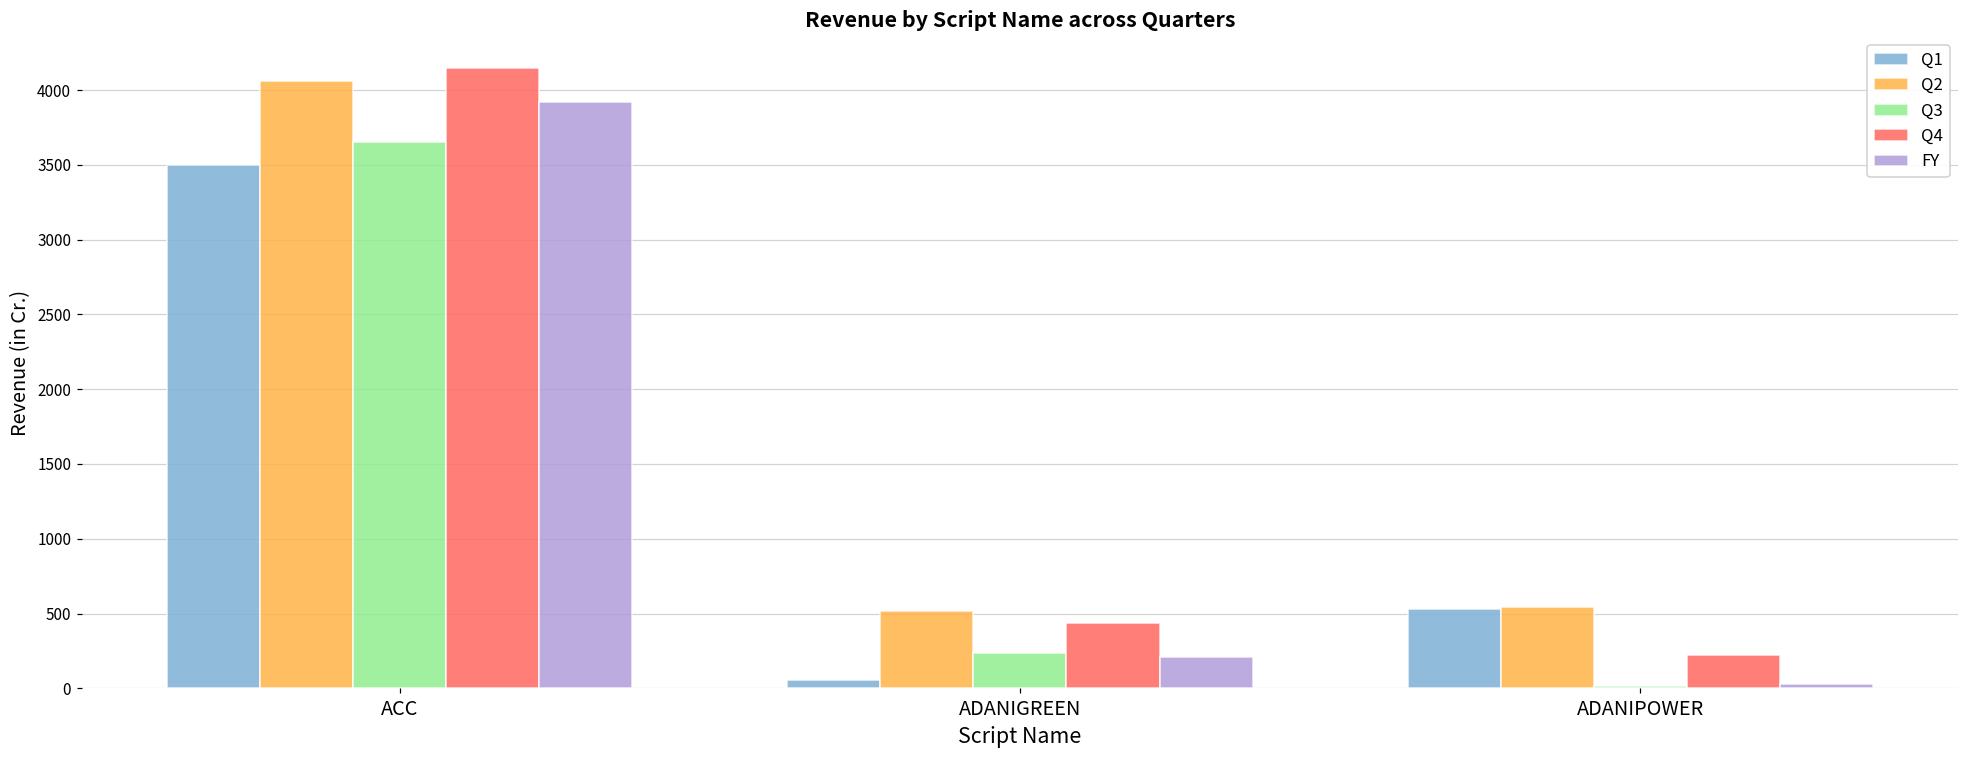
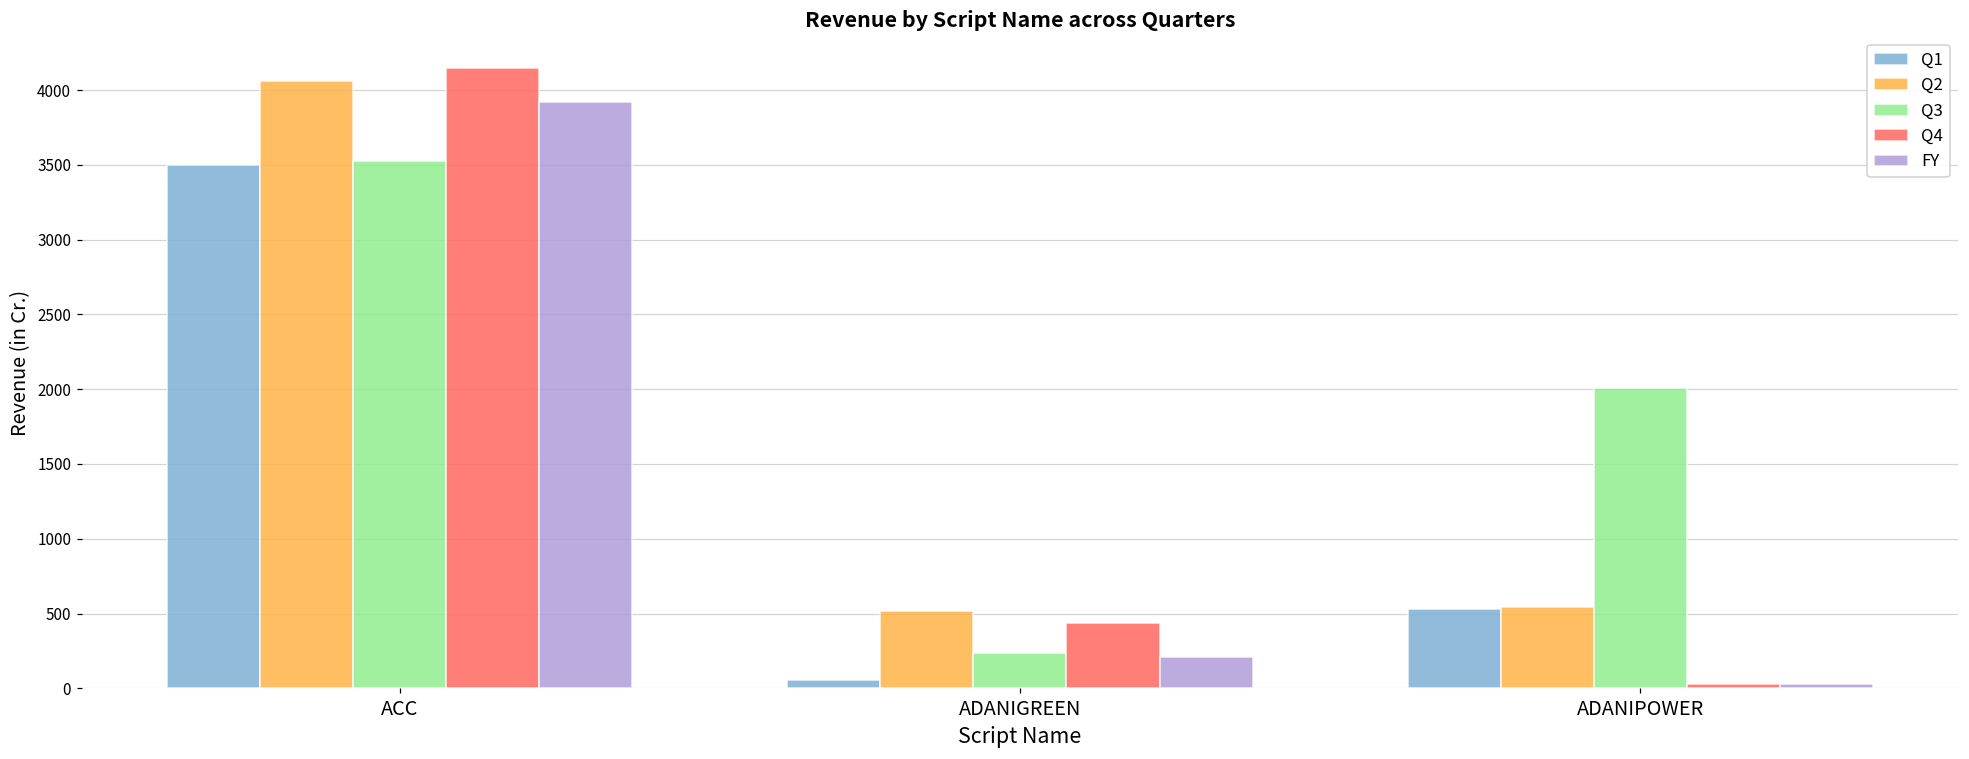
  {
    "Q2": {
      "ACC": 4060,
      "ADANIGREEN": 520,
      "ADANIPOWER": 540
    },
    "Q3": {
-     "ACC": 3660,
+     "ACC": 3530,
      "ADANIGREEN": 240,
-     "ADANIPOWER": 20
+     "ADANIPOWER": 2010
    },
    "Q4": {
      "ACC": 4150,
      "ADANIGREEN": 440,
-     "ADANIPOWER": 220
+     "ADANIPOWER": 30
    }
  }
